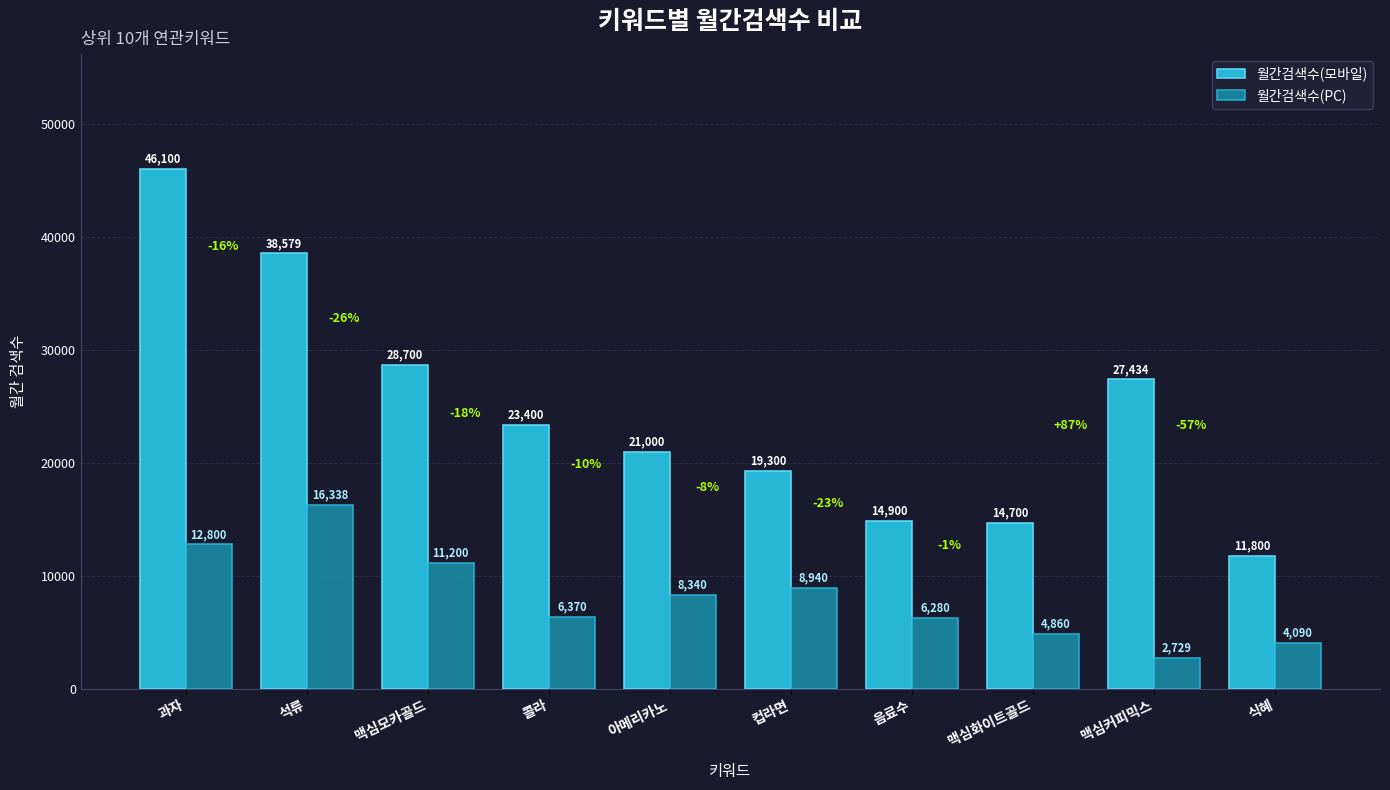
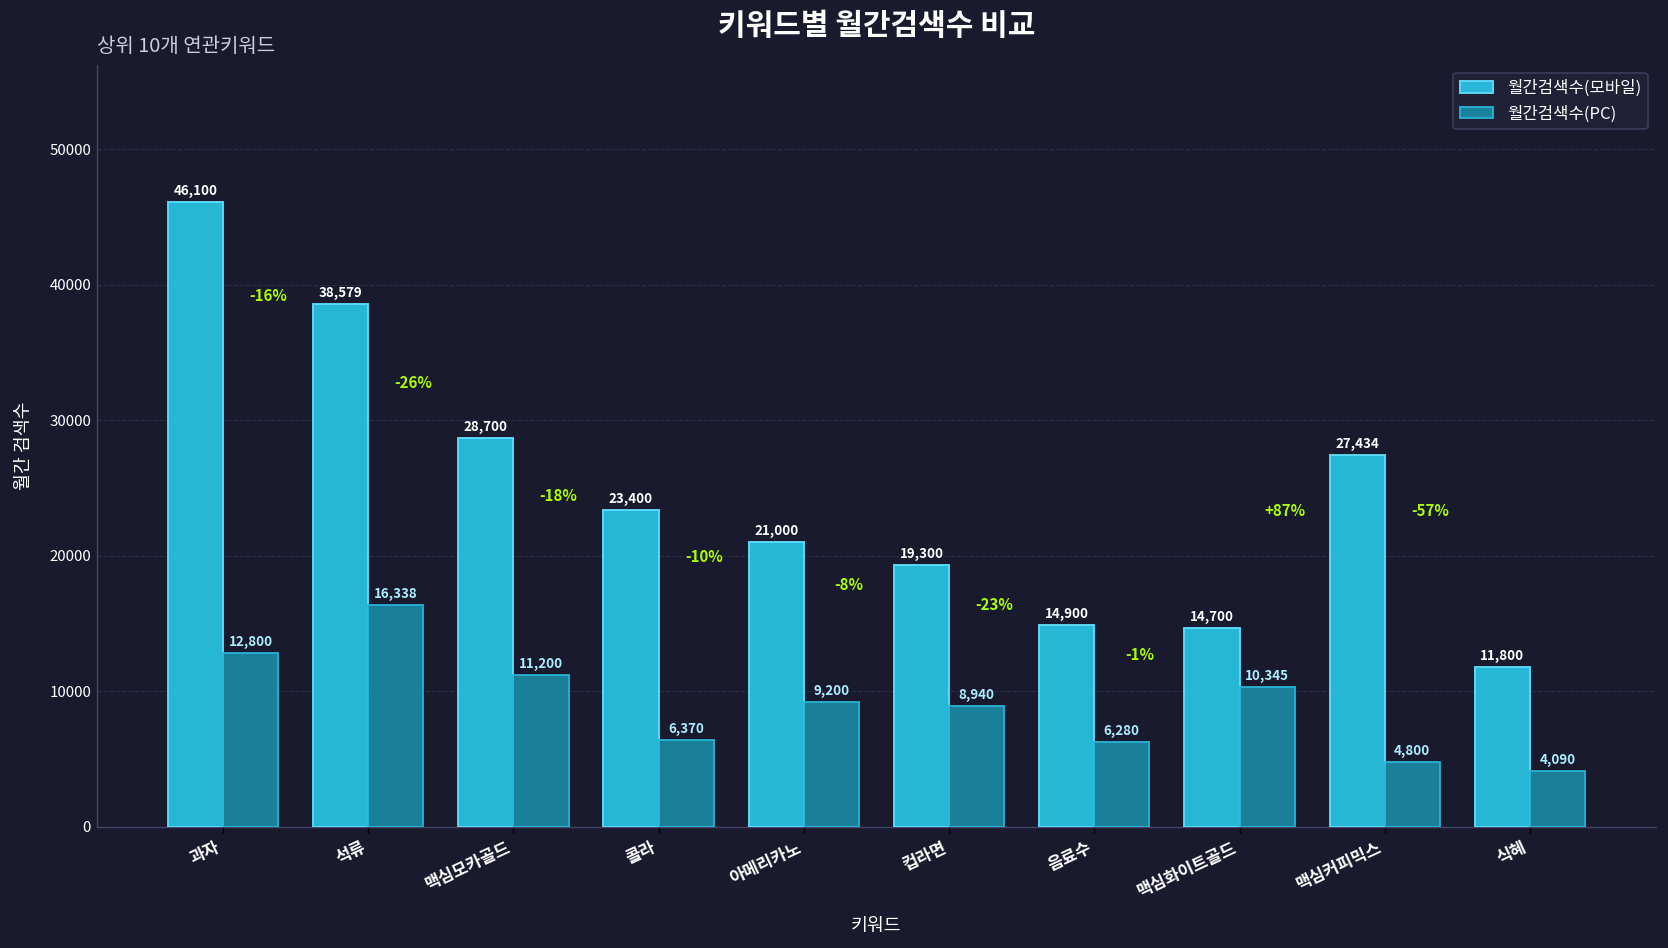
  {
    "월간검색수(모바일)": {
      "과자": "46,100",
      "석류": "38,579",
      "맥심모카골드": "28,700",
      "콜라": "23,400",
      "아메리카노": "21,000",
      "컵라면": "19,300",
      "음료수": "14,900",
      "맥심화이트골드": "14,700",
      "맥심커피믹스": "27,434",
      "식혜": "11,800"
    },
    "월간검색수(PC)": {
      "과자": "12,800",
      "석류": "16,338",
      "맥심모카골드": "11,200",
      "콜라": "6,370",
-     "아메리카노": "8,340",
+     "아메리카노": "9,200",
      "컵라면": "8,940",
      "음료수": "6,280",
-     "맥심화이트골드": "4,860",
-     "맥심커피믹스": "2,729",
+     "맥심화이트골드": "10,345",
+     "맥심커피믹스": "4,800",
      "식혜": "4,090"
    }
  }
